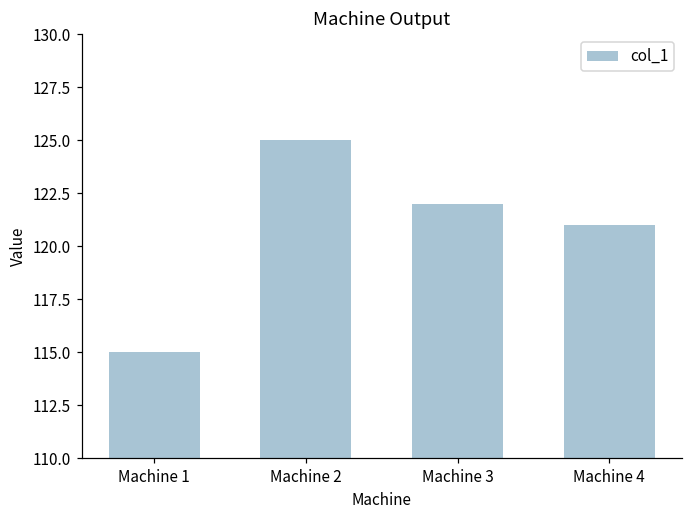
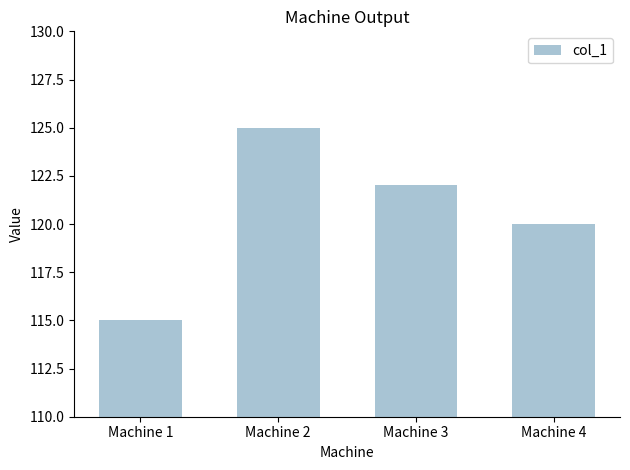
  {
    "Machine 1": 115,
    "Machine 2": 125,
    "Machine 3": 122,
-   "Machine 4": 121
+   "Machine 4": 120
  }
